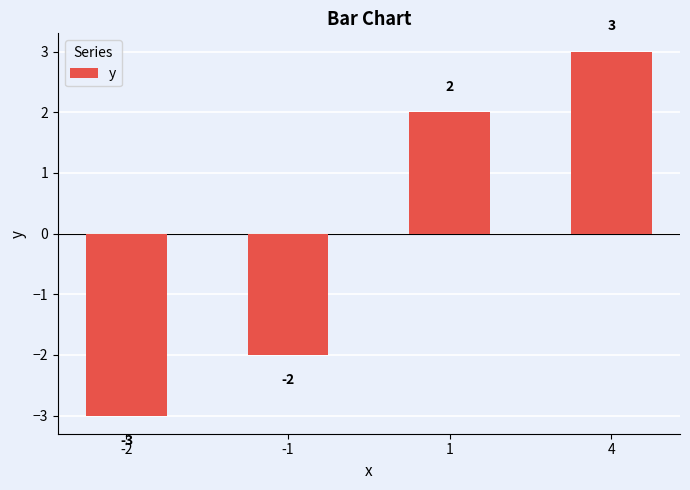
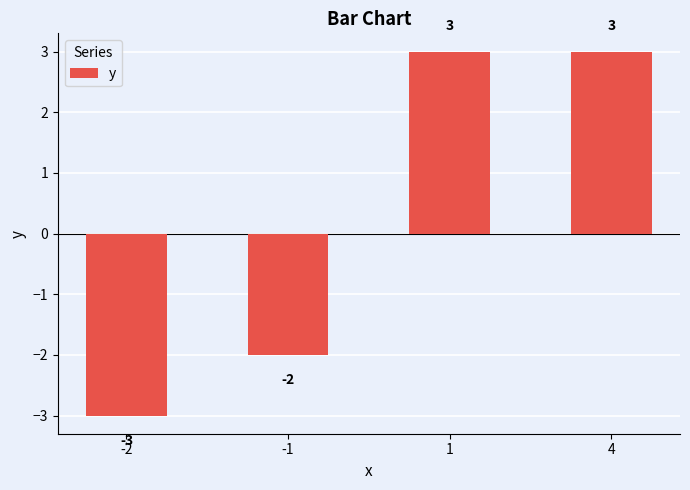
  {
    "-2": -3,
    "-1": -2,
-   "1": 2,
+   "1": 3,
    "4": 3
  }
